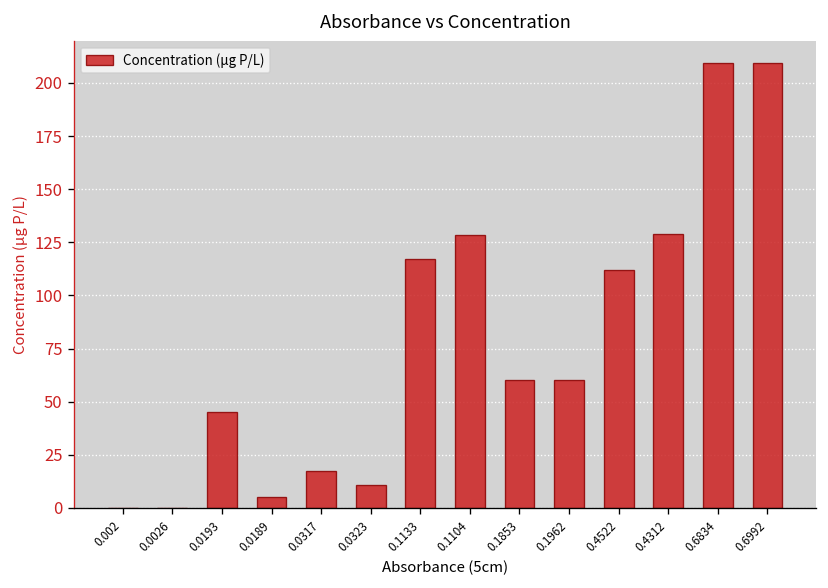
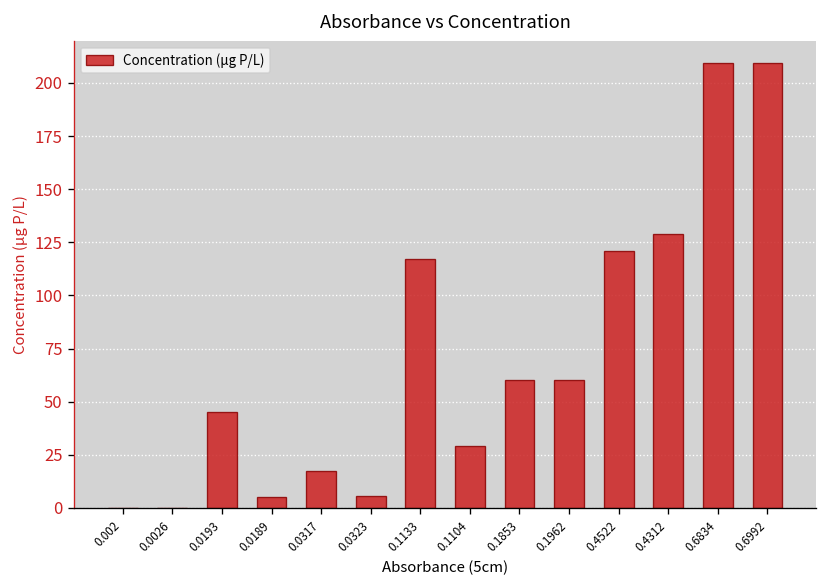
  {
    "0.002": 0,
    "0.0026": 0,
    "0.0193": 45,
    "0.0189": 5,
    "0.0317": 17,
-   "0.0323": 11,
+   "0.0323": 6,
    "0.1133": 117,
-   "0.1104": 129,
+   "0.1104": 29,
    "0.1853": 60,
    "0.1962": 60,
-   "0.4522": 112,
+   "0.4522": 121,
    "0.4312": 129,
    "0.6834": 209,
    "0.6992": 209
  }
